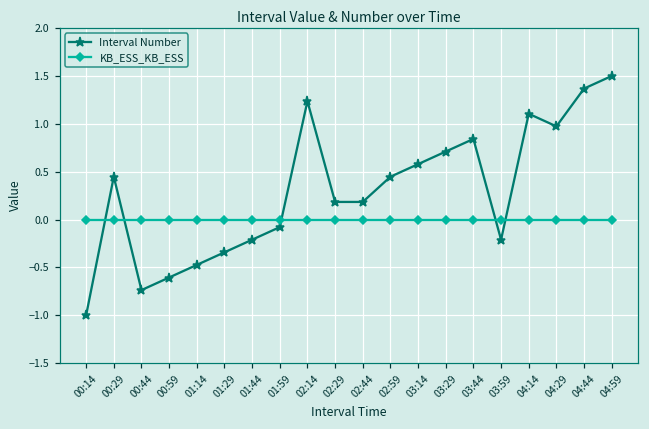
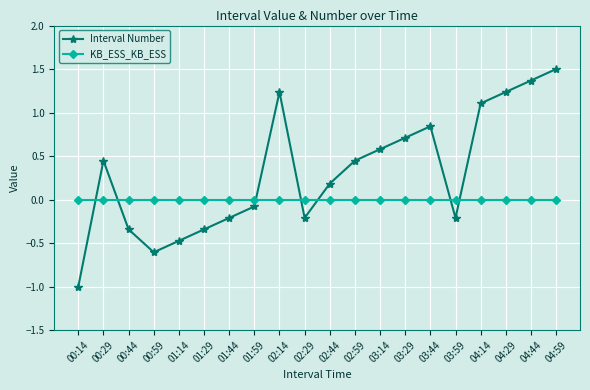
  {
    "Interval Number": {
      "00:14": -1.0,
      "00:29": 0.4,
-     "00:44": -0.7,
+     "00:44": -0.3,
      "00:59": -0.6,
      "01:14": -0.5,
      "01:29": -0.3,
      "01:44": -0.2,
      "01:59": -0.1,
      "02:14": 1.2,
-     "02:29": 0.2,
+     "02:29": -0.2,
      "02:44": 0.2,
      "02:59": 0.4,
      "03:14": 0.6,
      "03:29": 0.7,
      "03:44": 0.8,
      "03:59": -0.2,
      "04:14": 1.1,
-     "04:29": 1.0,
+     "04:29": 1.2,
      "04:44": 1.4,
      "04:59": 1.5
    },
    "KB_ESS_KB_ESS": {
      "00:14": 0.0,
      "00:29": 0.0,
      "00:44": 0.0,
      "00:59": 0.0,
      "01:14": 0.0,
      "01:29": 0.0,
      "01:44": 0.0,
      "01:59": 0.0,
      "02:14": 0.0,
      "02:29": 0.0,
      "02:44": 0.0,
      "02:59": 0.0,
      "03:14": 0.0,
      "03:29": 0.0,
      "03:44": 0.0,
      "03:59": 0.0,
      "04:14": 0.0,
      "04:29": 0.0,
      "04:44": 0.0,
      "04:59": 0.0
    }
  }
